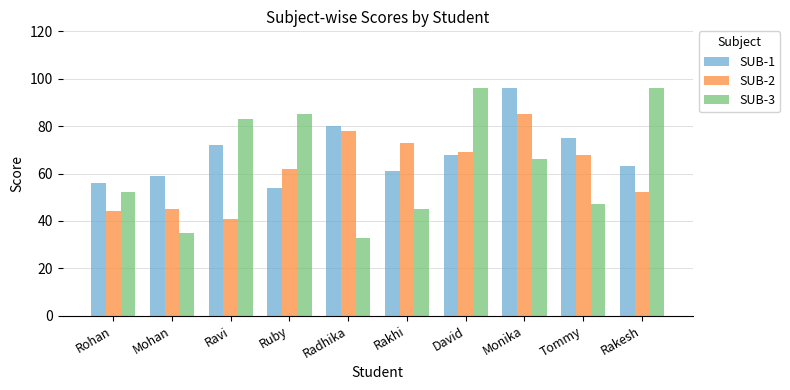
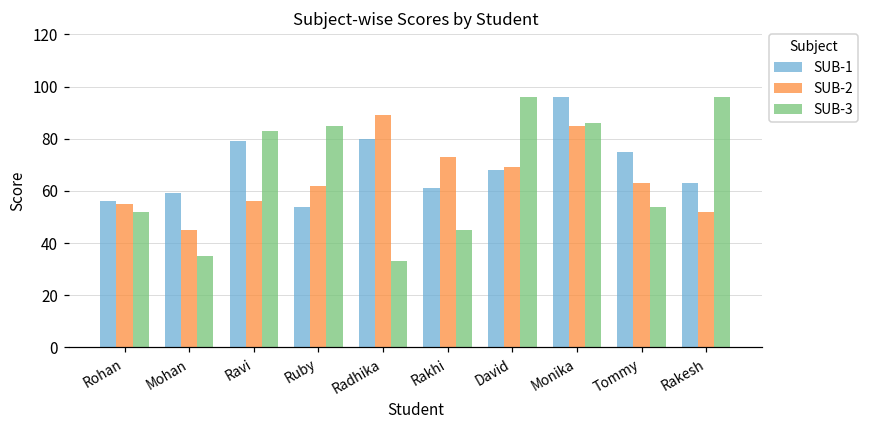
  {
    "SUB-1": {
      "Rohan": 56,
      "Mohan": 59,
-     "Ravi": 72,
+     "Ravi": 79,
      "Ruby": 54,
      "Radhika": 80,
      "Rakhi": 61,
      "David": 68,
      "Monika": 96,
      "Tommy": 75,
      "Rakesh": 63
    },
    "SUB-2": {
-     "Rohan": 44,
+     "Rohan": 55,
      "Mohan": 45,
-     "Ravi": 41,
+     "Ravi": 56,
      "Ruby": 62,
-     "Radhika": 78,
+     "Radhika": 89,
      "Rakhi": 73,
      "David": 69,
      "Monika": 85,
-     "Tommy": 68,
+     "Tommy": 63,
      "Rakesh": 52
    },
    "SUB-3": {
      "Rohan": 52,
      "Mohan": 35,
      "Ravi": 83,
      "Ruby": 85,
      "Radhika": 33,
      "Rakhi": 45,
      "David": 96,
-     "Monika": 66,
-     "Tommy": 47,
+     "Monika": 86,
+     "Tommy": 54,
      "Rakesh": 96
    }
  }
